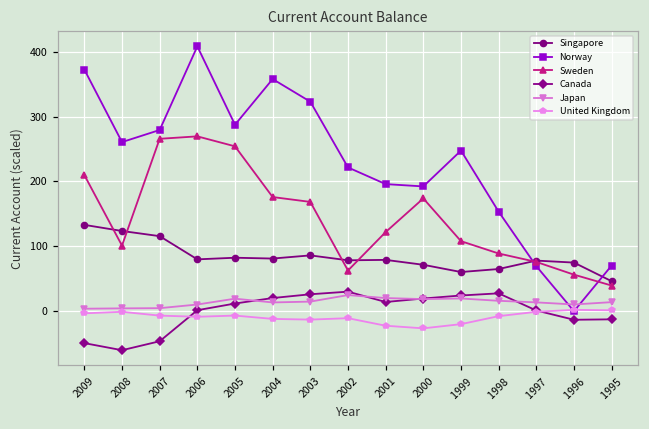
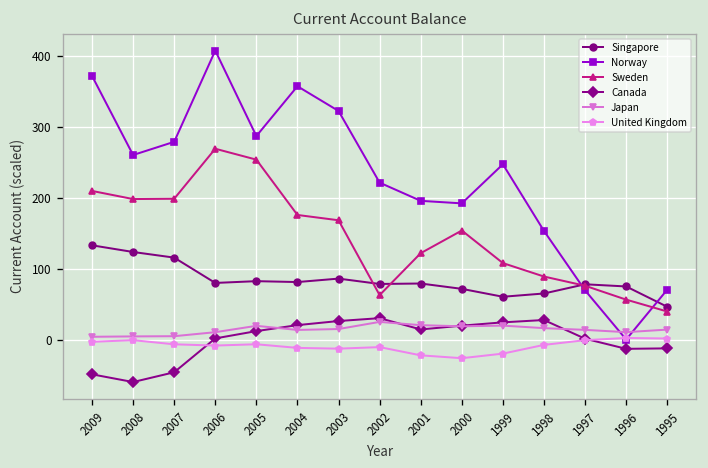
  {
    "Norway": {
      "2009": 370,
      "2008": 260,
      "2007": 280,
      "2006": 410,
      "2005": 290,
      "2004": 360,
      "2003": 320,
      "2002": 220,
      "2001": 200,
      "2000": 190,
      "1999": 250,
      "1998": 150,
      "1997": 70,
      "1995": 70
    },
    "Sweden": {
      "2009": 210,
-     "2008": 100,
-     "2007": 270,
+     "2008": 200,
+     "2007": 200,
      "2006": 270,
      "2005": 250,
      "2004": 180,
      "2003": 170,
      "2002": 60,
      "2001": 120,
-     "2000": 170,
+     "2000": 150,
      "1999": 110,
      "1998": 90,
      "1996": 60,
      "1995": 40
    }
  }
